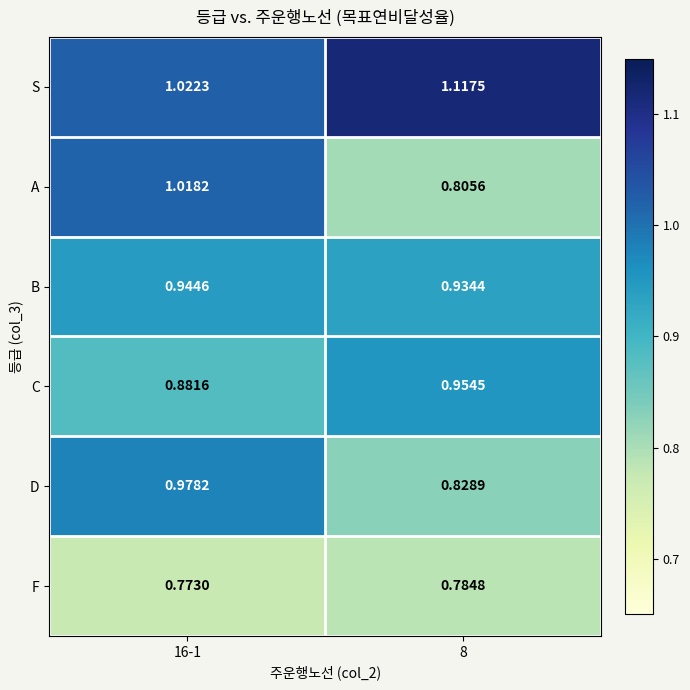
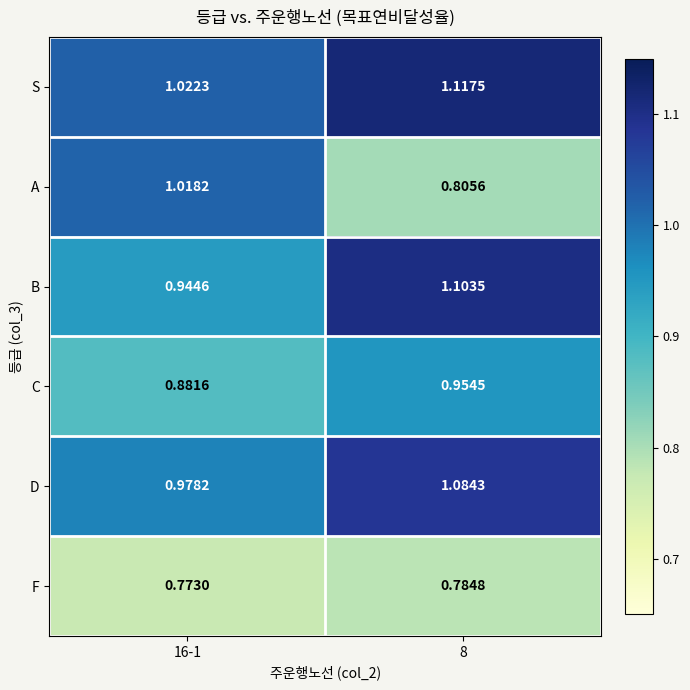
  {
    "S": {
      "16-1": 1.0223,
      "8": 1.1175
    },
    "A": {
      "16-1": 1.0182,
      "8": 0.8056
    },
    "B": {
      "16-1": 0.9446,
-     "8": 0.9344
+     "8": 1.1035
    },
    "C": {
      "16-1": 0.8816,
      "8": 0.9545
    },
    "D": {
      "16-1": 0.9782,
-     "8": 0.8289
+     "8": 1.0843
    },
    "F": {
      "16-1": 0.7730,
      "8": 0.7848
    }
  }
